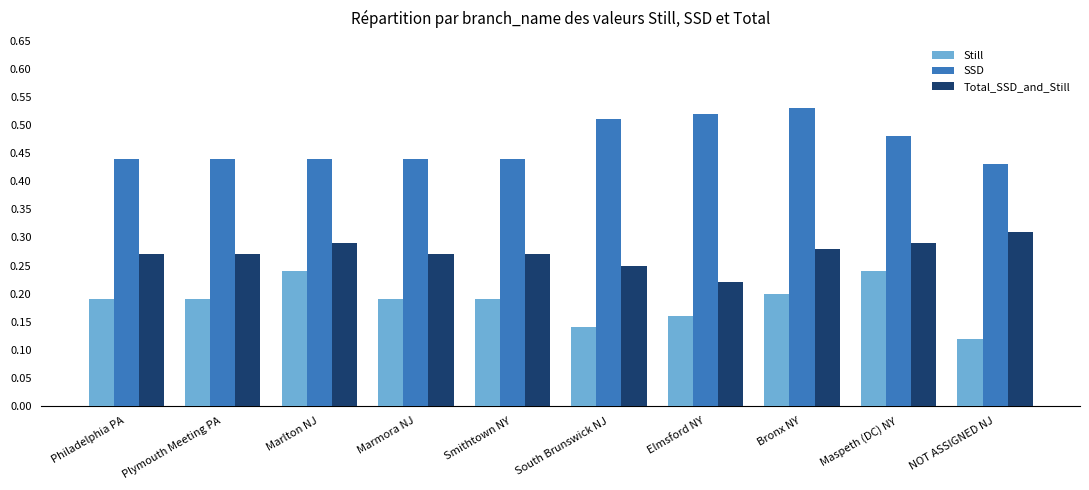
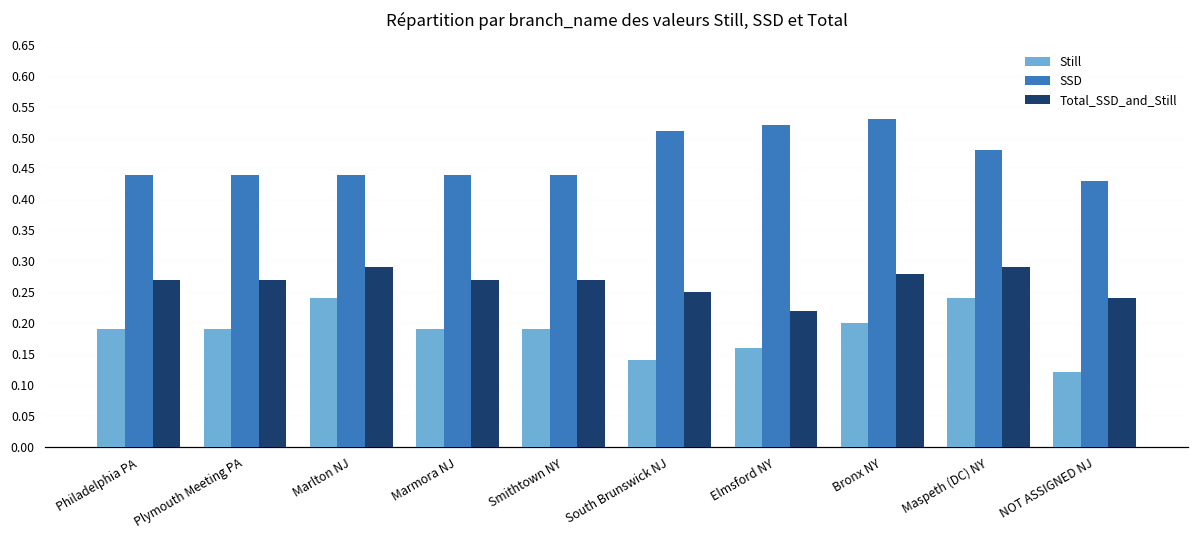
  {
    "Still": {
      "Philadelphia PA": 0.19,
      "Plymouth Meeting PA": 0.19,
      "Marlton NJ": 0.24,
      "Marmora NJ": 0.19,
      "Smithtown NY": 0.19,
      "South Brunswick NJ": 0.14,
      "Elmsford NY": 0.16,
      "Bronx NY": 0.20,
      "Maspeth (DC) NY": 0.24,
      "NOT ASSIGNED NJ": 0.12
    },
    "SSD": {
      "Philadelphia PA": 0.44,
      "Plymouth Meeting PA": 0.44,
      "Marlton NJ": 0.44,
      "Marmora NJ": 0.44,
      "Smithtown NY": 0.44,
      "South Brunswick NJ": 0.51,
      "Elmsford NY": 0.52,
      "Bronx NY": 0.53,
      "Maspeth (DC) NY": 0.48,
      "NOT ASSIGNED NJ": 0.43
    },
    "Total_SSD_and_Still": {
      "Philadelphia PA": 0.27,
      "Plymouth Meeting PA": 0.27,
      "Marlton NJ": 0.29,
      "Marmora NJ": 0.27,
      "Smithtown NY": 0.27,
      "South Brunswick NJ": 0.25,
      "Elmsford NY": 0.22,
      "Bronx NY": 0.28,
      "Maspeth (DC) NY": 0.29,
-     "NOT ASSIGNED NJ": 0.31
+     "NOT ASSIGNED NJ": 0.24
    }
  }
